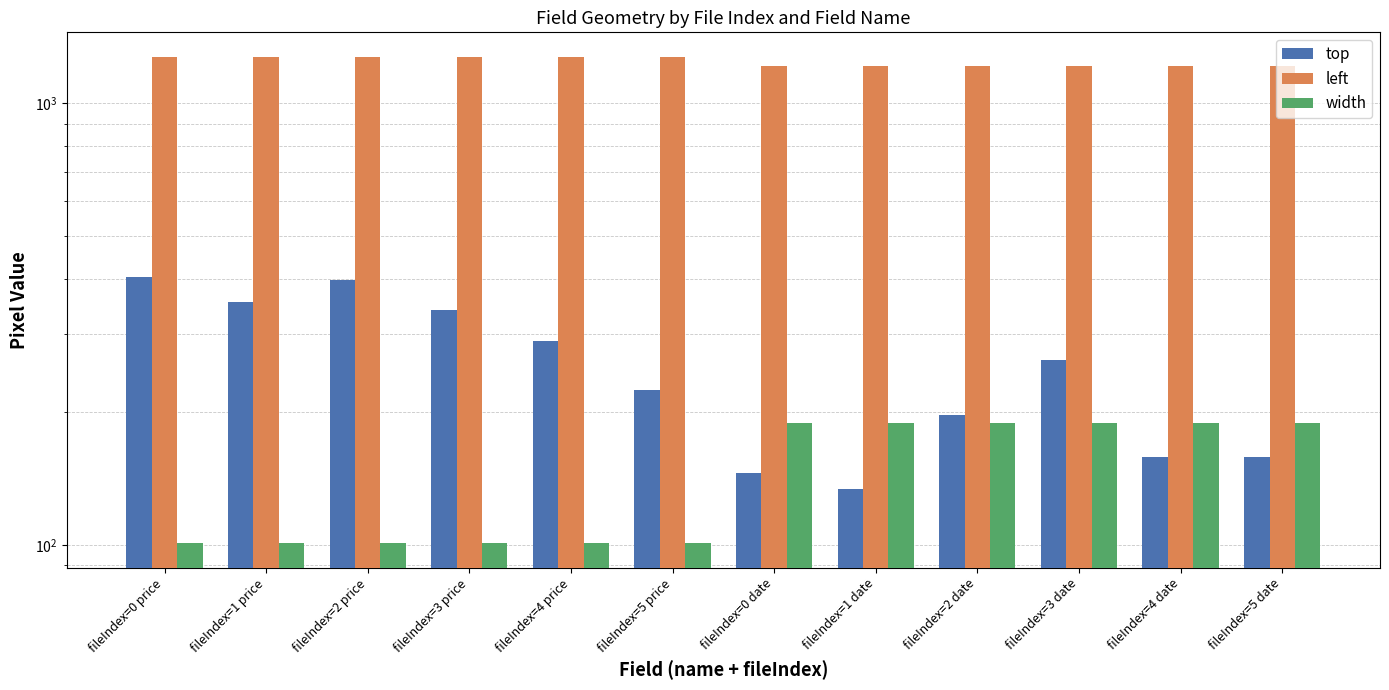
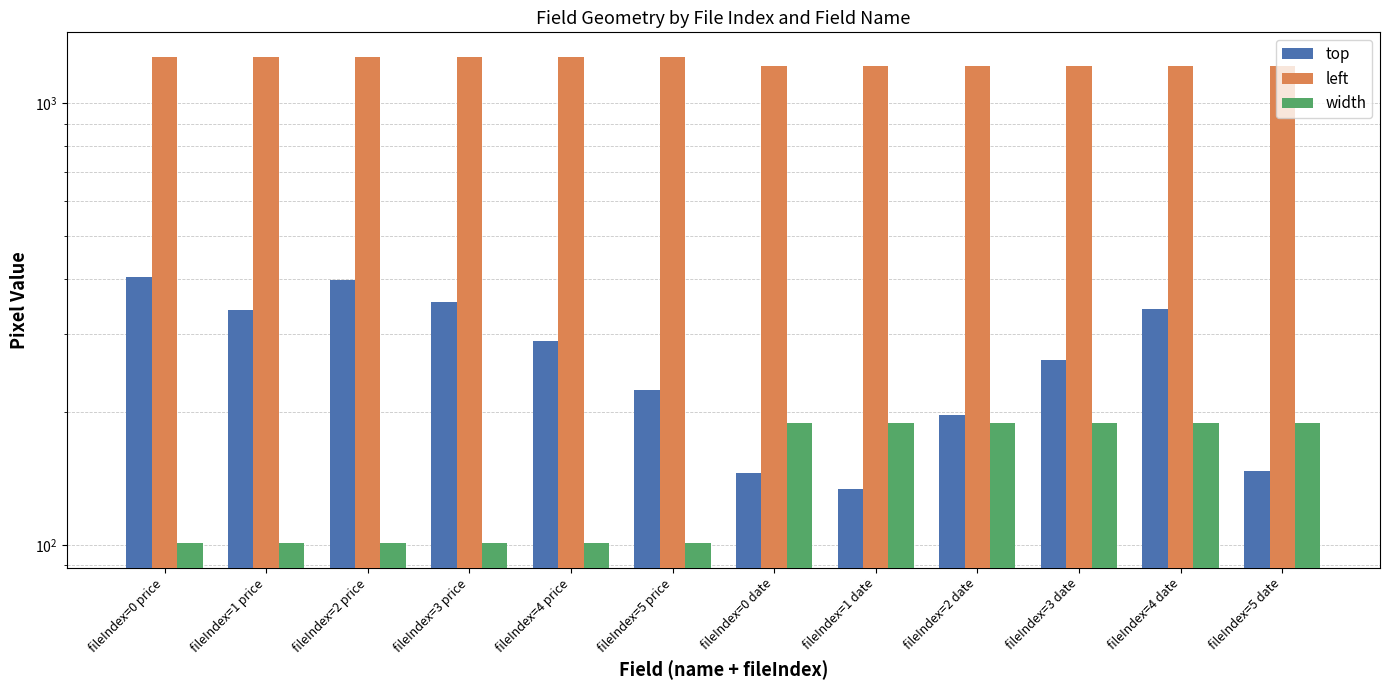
  {
    "top": {
      "fileIndex=0 price": 410,
-     "fileIndex=1 price": 360,
+     "fileIndex=1 price": 340,
      "fileIndex=2 price": 400,
-     "fileIndex=3 price": 340,
+     "fileIndex=3 price": 360,
      "fileIndex=4 price": 290,
      "fileIndex=5 price": 220,
      "fileIndex=0 date": 146,
      "fileIndex=1 date": 134,
      "fileIndex=2 date": 200,
      "fileIndex=3 date": 260,
-     "fileIndex=4 date": 158,
-     "fileIndex=5 date": 158
+     "fileIndex=4 date": 340,
+     "fileIndex=5 date": 147
    },
    "left": {
      "fileIndex=0 price": 1280,
      "fileIndex=1 price": 1280,
      "fileIndex=2 price": 1280,
      "fileIndex=3 price": 1280,
      "fileIndex=4 price": 1280,
      "fileIndex=5 price": 1280,
      "fileIndex=0 date": 1210,
      "fileIndex=1 date": 1210,
      "fileIndex=2 date": 1210,
      "fileIndex=3 date": 1210,
      "fileIndex=4 date": 1210
    },
    "width": {
      "fileIndex=0 price": 101,
      "fileIndex=1 price": 101,
      "fileIndex=2 price": 101,
      "fileIndex=3 price": 101,
      "fileIndex=4 price": 101,
      "fileIndex=5 price": 101,
      "fileIndex=0 date": 189,
      "fileIndex=1 date": 189,
      "fileIndex=2 date": 189,
      "fileIndex=3 date": 189,
      "fileIndex=4 date": 189,
      "fileIndex=5 date": 189
    }
  }
